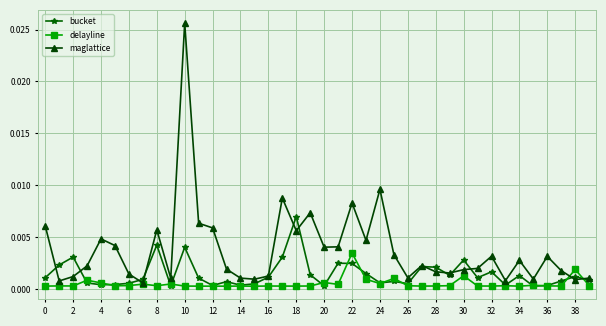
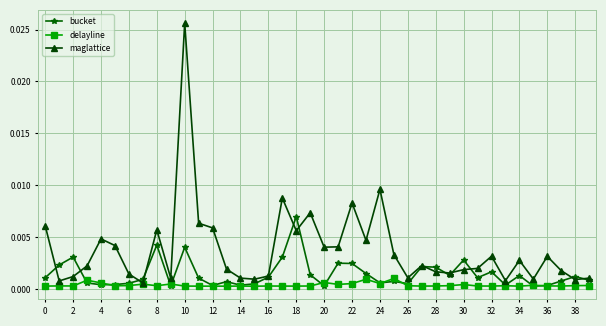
  {
    "delayline": {
      "0": 0.0003,
      "2": 0.0003,
      "8": 0.0003,
      "10": 0.0003,
      "16": 0.0003,
      "18": 0.0003,
      "20": 0.0006,
-     "22": 0.0035,
+     "22": 0.0005,
      "28": 0.0003,
-     "30": 0.0013,
+     "30": 0.0004,
      "32": 0.0003,
      "34": 0.0003,
-     "38": 0.0019
+     "38": 0.0003
    }
  }
